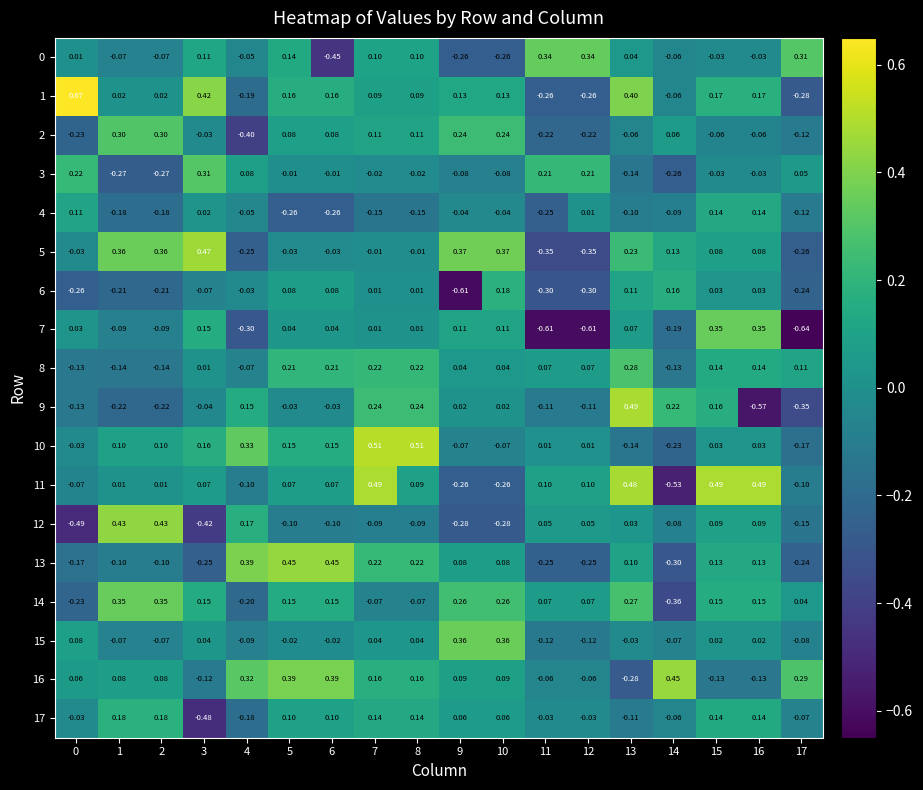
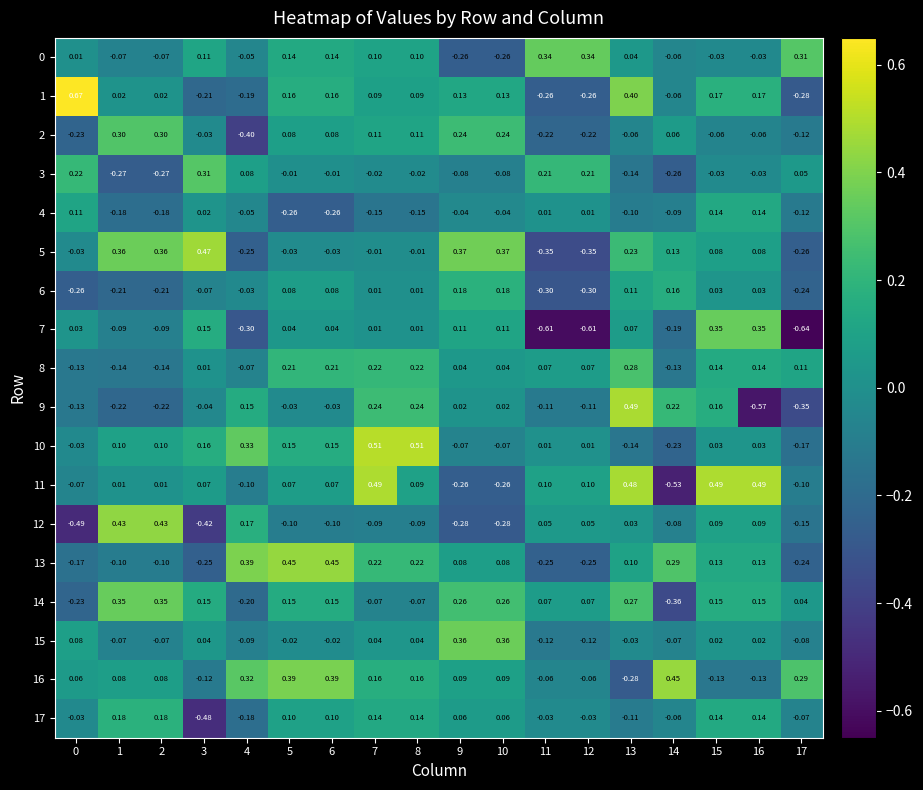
  {
    "0": {
      "0": 0.01,
      "1": -0.07,
      "2": -0.07,
      "3": 0.11,
      "4": -0.05,
      "5": 0.14,
-     "6": -0.45,
+     "6": 0.14,
      "7": 0.10,
      "8": 0.10,
      "9": -0.26,
      "10": -0.26,
      "11": 0.34,
      "12": 0.34,
      "13": 0.04,
      "14": -0.06,
      "15": -0.03,
      "16": -0.03,
      "17": 0.31
    },
    "1": {
      "0": 0.67,
      "1": 0.02,
      "2": 0.02,
-     "3": 0.42,
+     "3": -0.21,
      "4": -0.19,
      "5": 0.16,
      "6": 0.16,
      "7": 0.09,
      "8": 0.09,
      "9": 0.13,
      "10": 0.13,
      "11": -0.26,
      "12": -0.26,
      "13": 0.40,
      "14": -0.06,
      "15": 0.17,
      "16": 0.17,
      "17": -0.28
    },
    "4": {
      "0": 0.11,
      "1": -0.18,
      "2": -0.18,
      "3": 0.02,
      "4": -0.05,
      "5": -0.26,
      "6": -0.26,
      "7": -0.15,
      "8": -0.15,
      "9": -0.04,
      "10": -0.04,
-     "11": -0.25,
+     "11": 0.01,
      "12": 0.01,
      "13": -0.10,
      "14": -0.09,
      "15": 0.14,
      "16": 0.14,
      "17": -0.12
    },
    "6": {
      "0": -0.26,
      "1": -0.21,
      "2": -0.21,
      "3": -0.07,
      "4": -0.03,
      "5": 0.08,
      "6": 0.08,
      "7": 0.01,
      "8": 0.01,
-     "9": -0.61,
+     "9": 0.18,
      "10": 0.18,
      "11": -0.30,
      "12": -0.30,
      "13": 0.11,
      "14": 0.16,
      "15": 0.03,
      "16": 0.03,
      "17": -0.24
    },
    "13": {
      "0": -0.17,
      "1": -0.10,
      "2": -0.10,
      "3": -0.25,
      "4": 0.39,
      "5": 0.45,
      "6": 0.45,
      "7": 0.22,
      "8": 0.22,
      "9": 0.08,
      "10": 0.08,
      "11": -0.25,
      "12": -0.25,
      "13": 0.10,
-     "14": -0.30,
+     "14": 0.29,
      "15": 0.13,
      "16": 0.13,
      "17": -0.24
    }
  }
